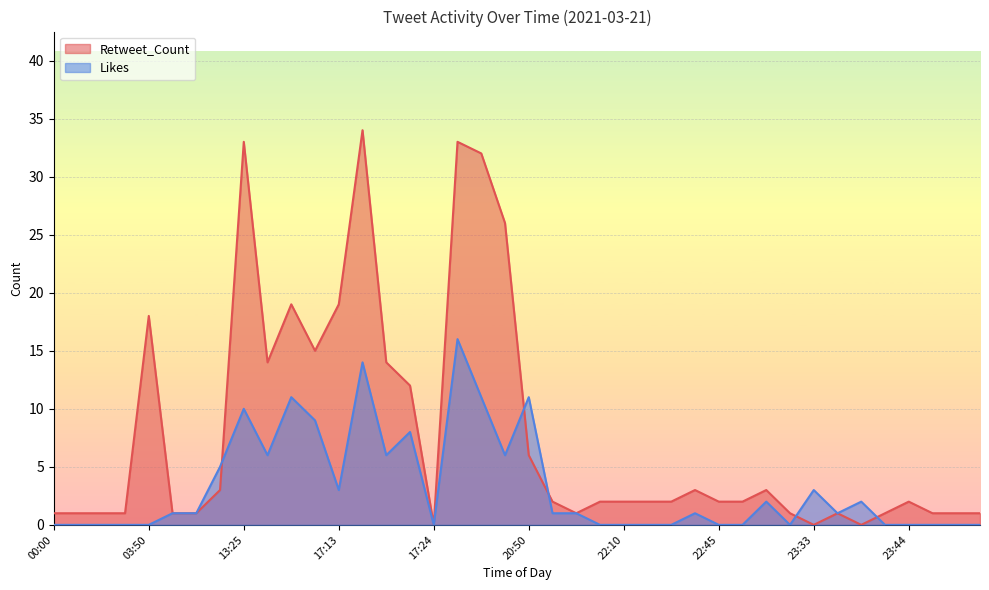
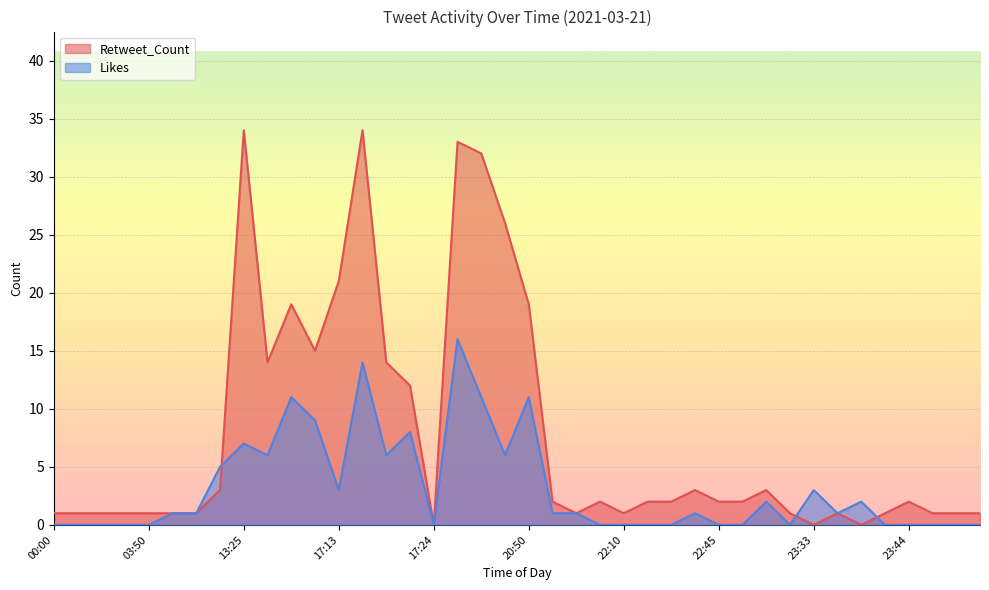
  {
    "Retweet_Count": {
      "00:00": 1,
-     "03:50": 18,
-     "13:25": 33,
-     "17:13": 19,
-     "20:50": 6,
-     "22:10": 2,
+     "03:50": 1,
+     "13:25": 34,
+     "17:13": 21,
+     "20:50": 19,
+     "22:10": 1,
      "22:45": 2,
      "23:33": 0
    },
    "Likes": {
      "00:00": 0,
      "03:50": 0,
-     "13:25": 10,
+     "13:25": 7,
      "17:13": 3,
      "20:50": 11,
      "22:10": 0,
      "22:45": 0,
      "23:33": 3
    }
  }
